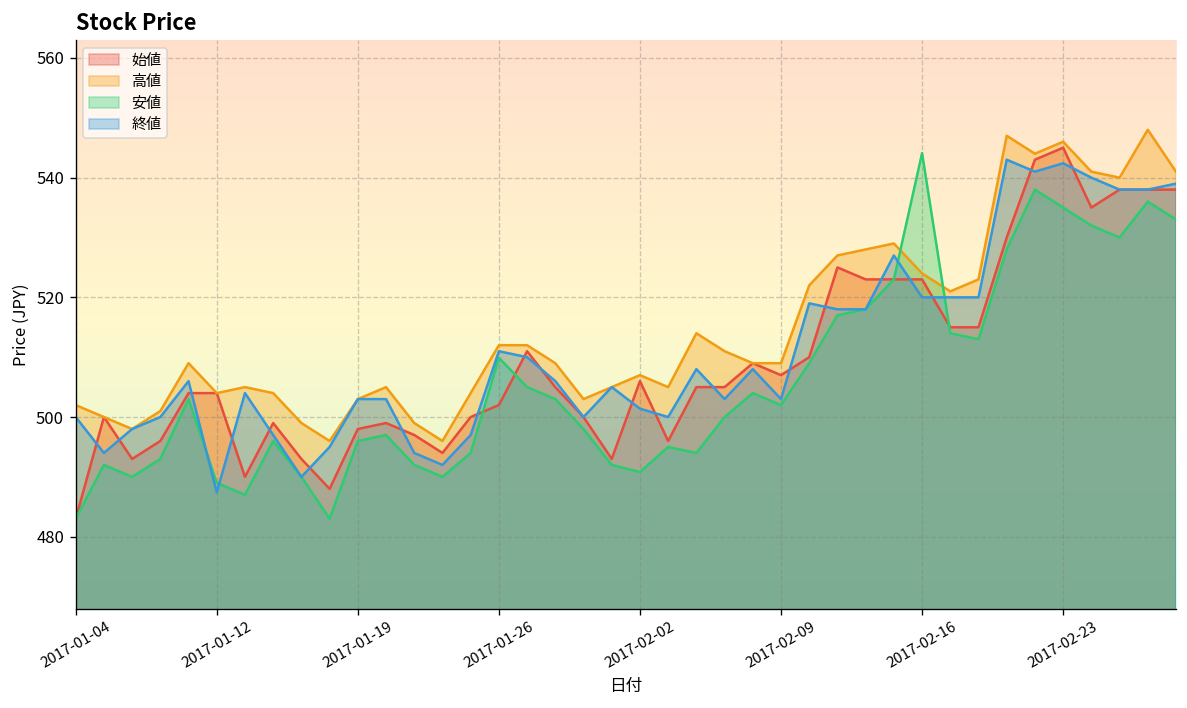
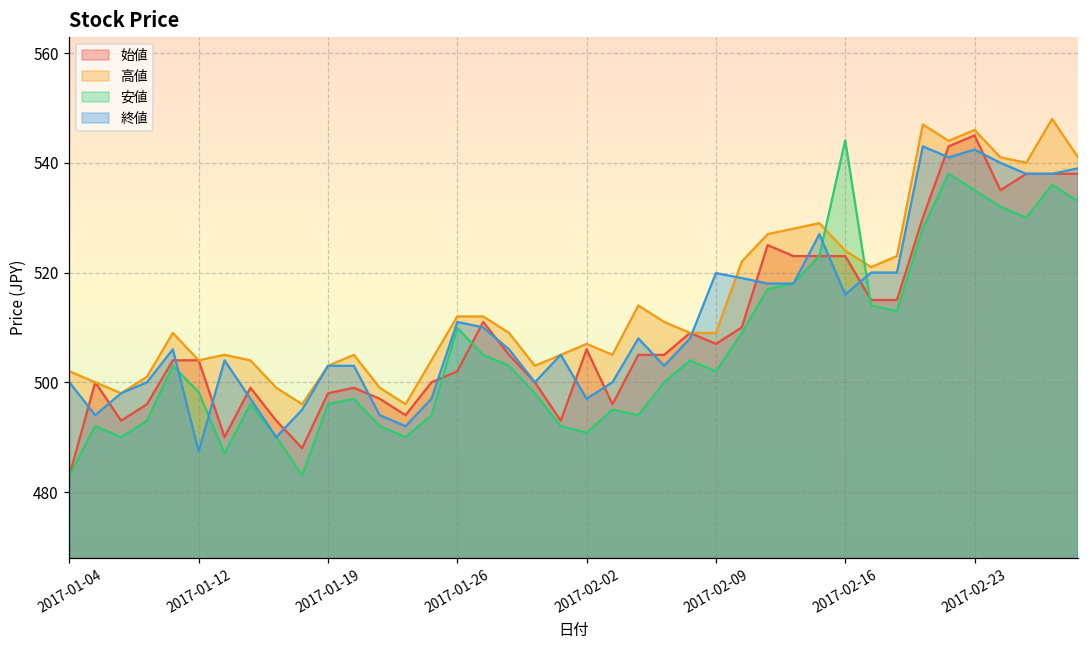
  {
    "安値": {
-     "2017-01-12": 489,
+     "2017-01-12": 498,
      "2017-01-19": 496,
      "2017-01-26": 510,
      "2017-02-02": 491,
      "2017-02-09": 502,
      "2017-02-16": 544,
      "2017-02-23": 535
    },
    "終値": {
      "2017-01-04": 500,
      "2017-01-12": 487,
      "2017-01-26": 511,
-     "2017-02-02": 501,
-     "2017-02-09": 503,
-     "2017-02-16": 520,
+     "2017-02-02": 497,
+     "2017-02-09": 520,
+     "2017-02-16": 516,
      "2017-02-23": 542
    }
  }
